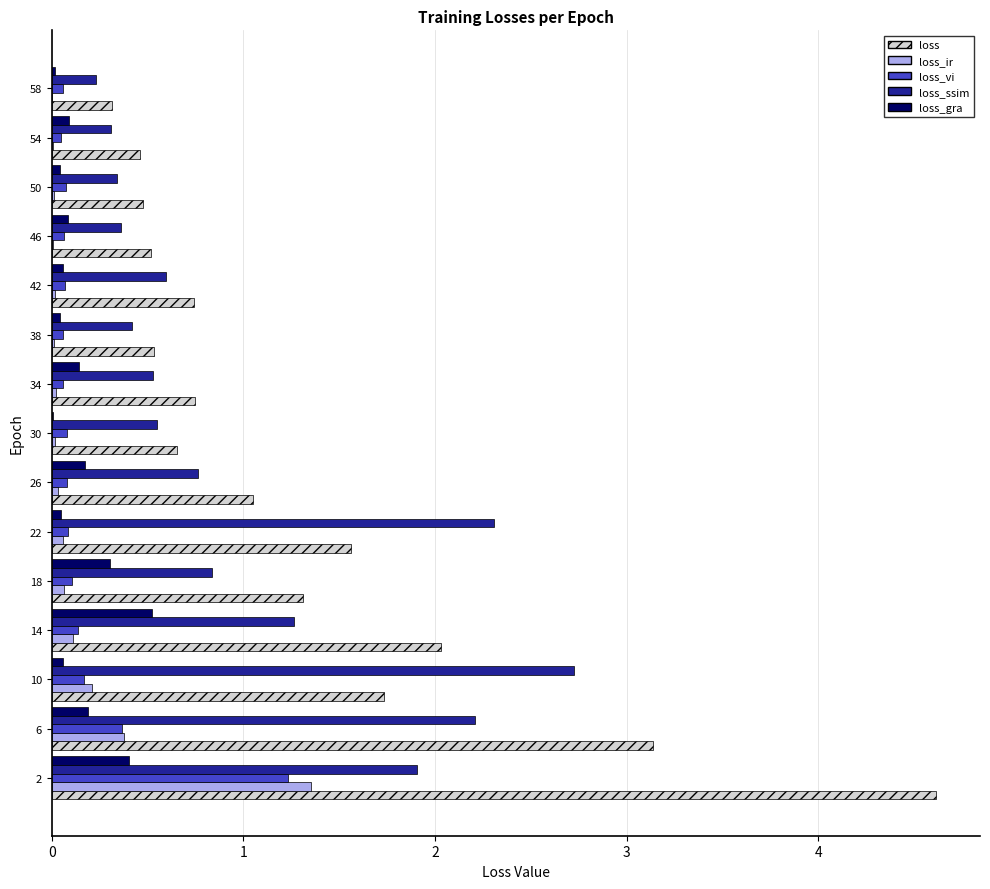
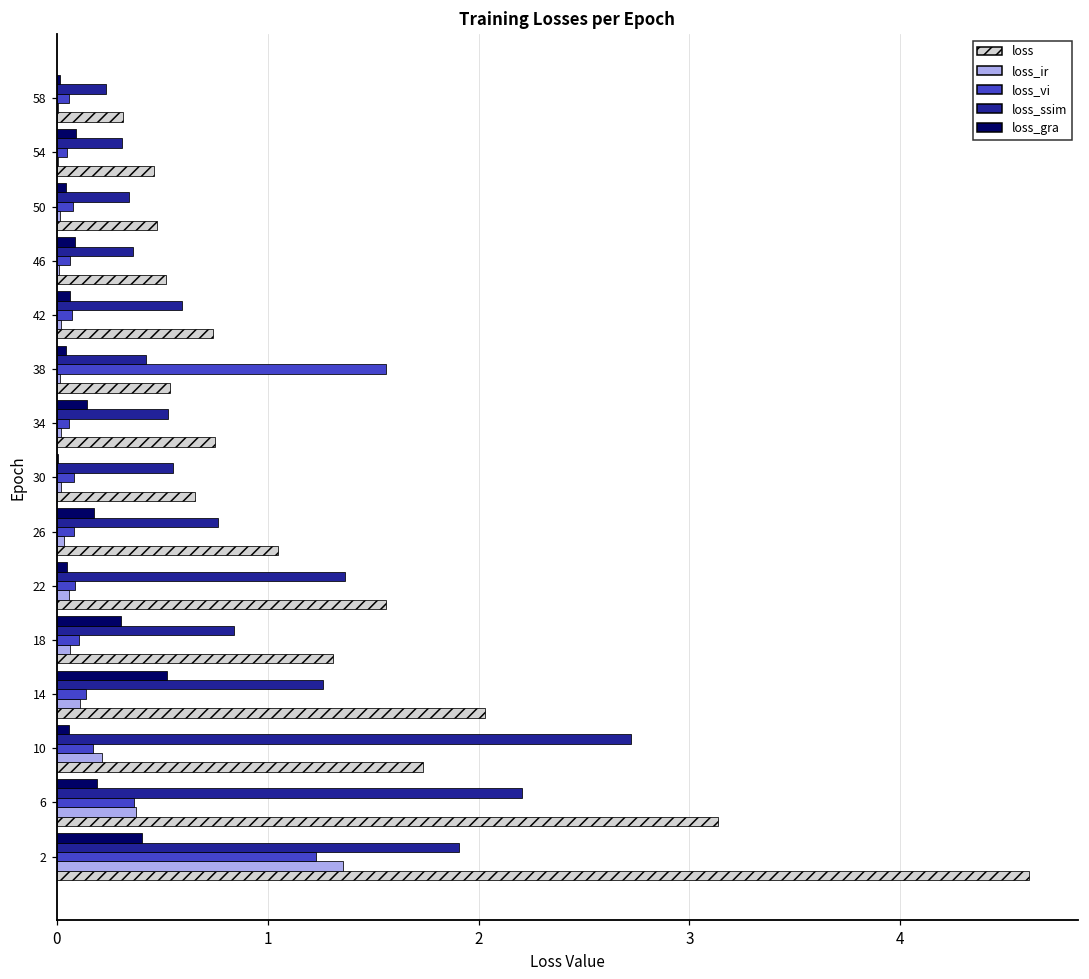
  {
    "loss": {
      "58": 0.31,
      "54": 0.46,
      "50": 0.48,
      "46": 0.52,
      "42": 0.74,
      "38": 0.54,
      "34": 0.75,
      "30": 0.65,
      "26": 1.05,
      "22": 1.56,
      "18": 1.31,
      "14": 2.03,
      "10": 1.74,
      "6": 3.14,
      "2": 4.61
    },
    "loss_ir": {
      "42": 0.02,
      "34": 0.02,
      "30": 0.02,
      "26": 0.03,
      "22": 0.06,
      "18": 0.06,
      "14": 0.11,
      "10": 0.21,
      "6": 0.38,
      "2": 1.35
    },
    "loss_vi": {
      "58": 0.06,
      "54": 0.05,
      "50": 0.08,
      "46": 0.06,
      "42": 0.07,
-     "38": 0.06,
+     "38": 1.56,
      "34": 0.06,
      "30": 0.08,
      "26": 0.08,
      "22": 0.09,
      "18": 0.10,
      "14": 0.14,
      "10": 0.17,
      "6": 0.37,
      "2": 1.23
    },
    "loss_ssim": {
      "58": 0.23,
      "54": 0.31,
      "50": 0.34,
      "46": 0.36,
      "42": 0.59,
      "38": 0.42,
      "34": 0.53,
      "30": 0.55,
      "26": 0.76,
-     "22": 2.31,
+     "22": 1.37,
      "18": 0.84,
      "14": 1.26,
      "10": 2.72,
      "6": 2.21,
      "2": 1.91
    },
    "loss_gra": {
      "58": 0.02,
      "54": 0.09,
      "50": 0.04,
      "46": 0.08,
      "42": 0.06,
      "38": 0.04,
      "34": 0.14,
      "26": 0.17,
      "22": 0.05,
      "18": 0.30,
      "14": 0.52,
      "10": 0.06,
      "6": 0.19,
      "2": 0.40
    }
  }
